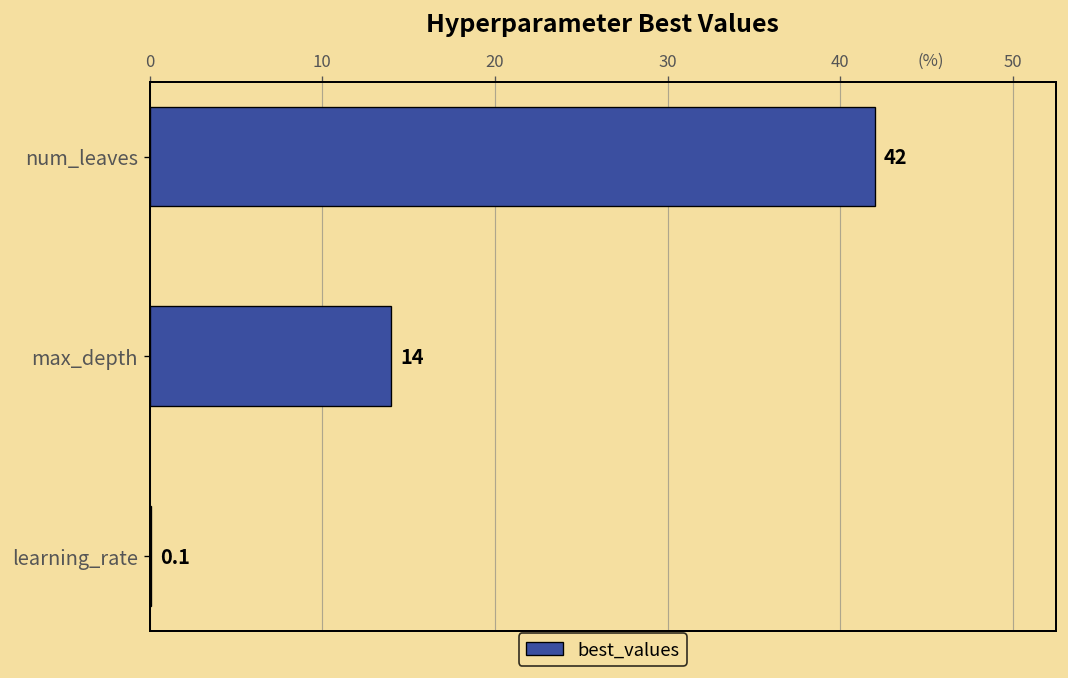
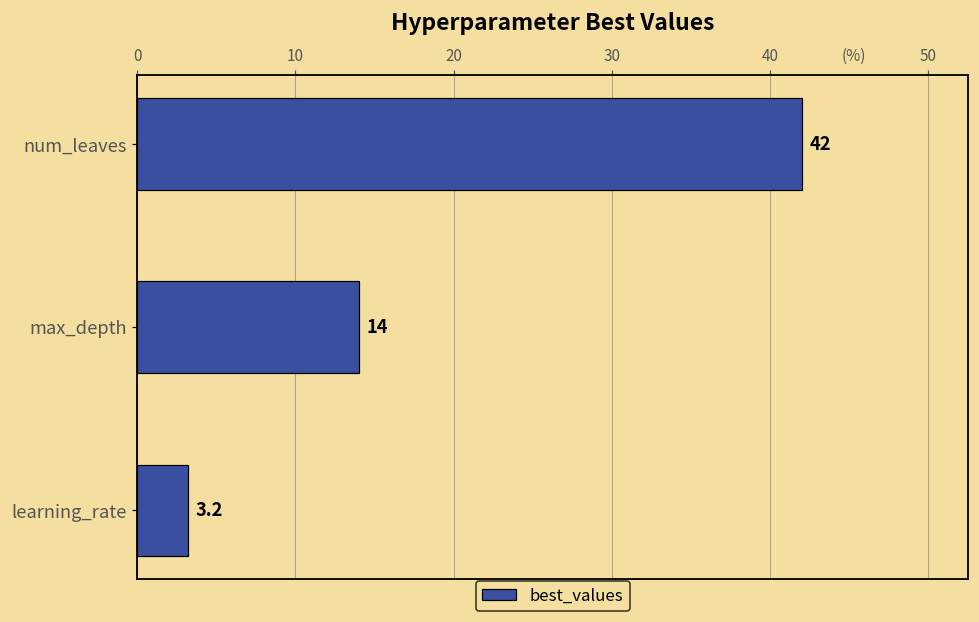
  {
    "num_leaves": 42,
    "max_depth": 14,
-   "learning_rate": 0.1
+   "learning_rate": 3.2
  }
